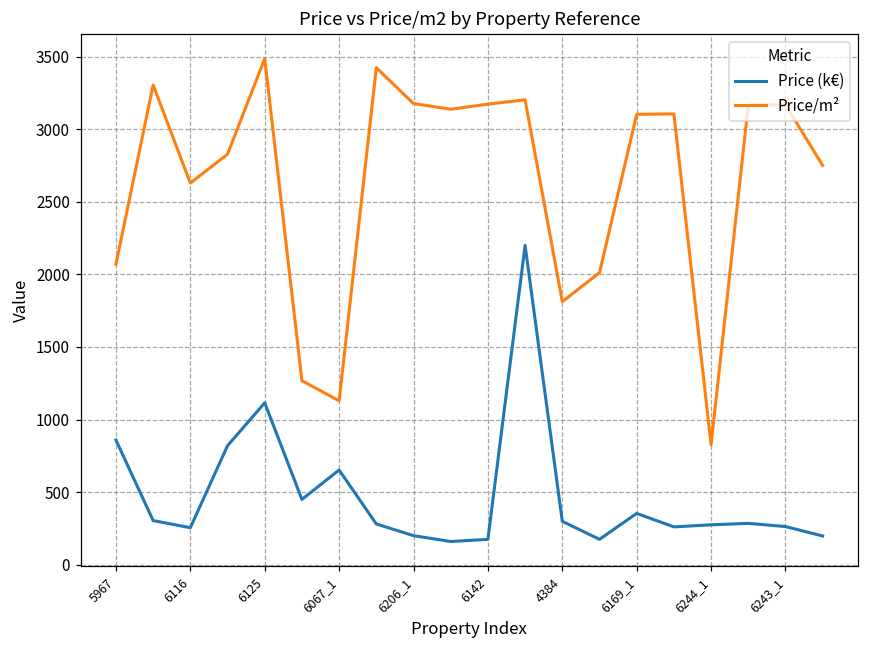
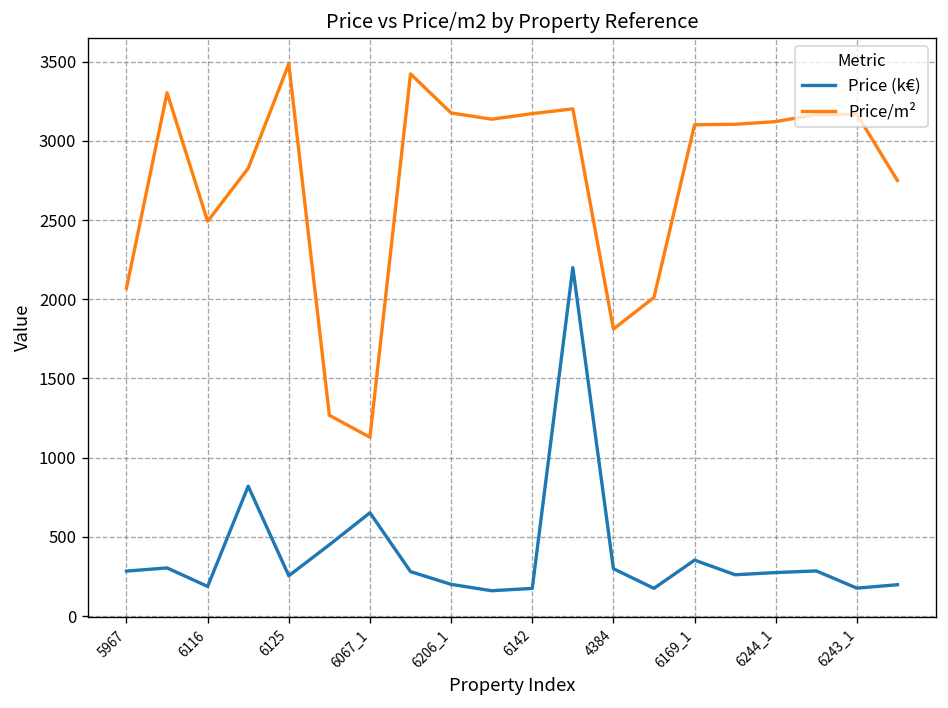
  {
    "Price (k€)": {
-     "5967": 860,
-     "6116": 260,
-     "6125": 1120,
+     "5967": 280,
+     "6116": 190,
+     "6125": 250,
      "6067_1": 650,
      "6206_1": 200,
      "6142": 170,
      "4384": 300,
      "6169_1": 350,
      "6244_1": 270,
-     "6243_1": 260
+     "6243_1": 180
    },
    "Price/m²": {
      "5967": 2070,
-     "6116": 2630,
+     "6116": 2490,
      "6125": 3490,
      "6067_1": 1130,
      "6206_1": 3180,
      "6142": 3170,
      "4384": 1810,
      "6169_1": 3100,
-     "6244_1": 830
+     "6244_1": 3120
    }
  }
